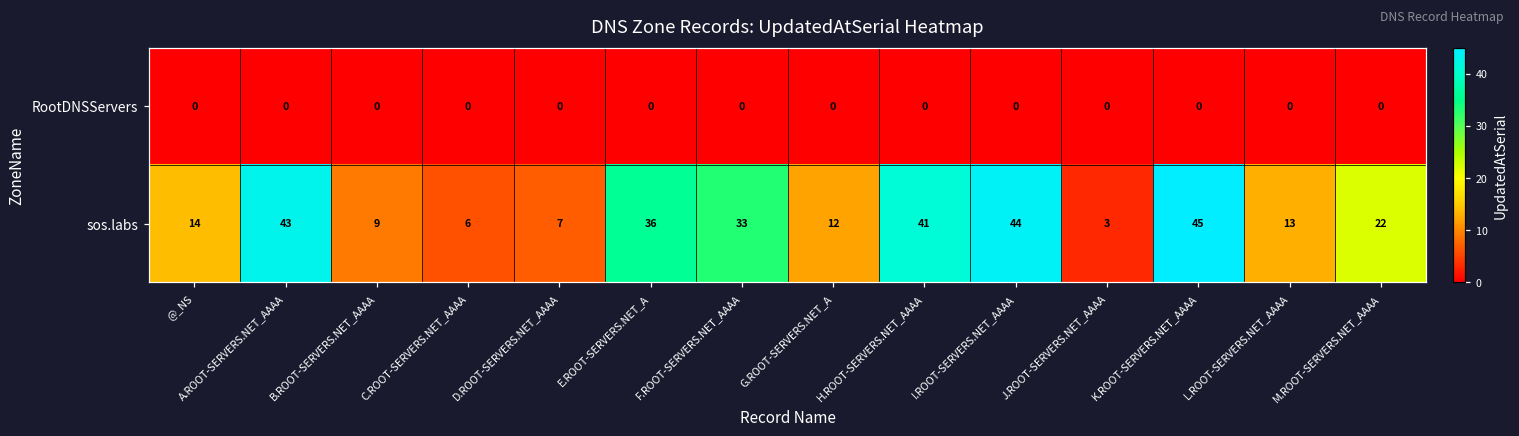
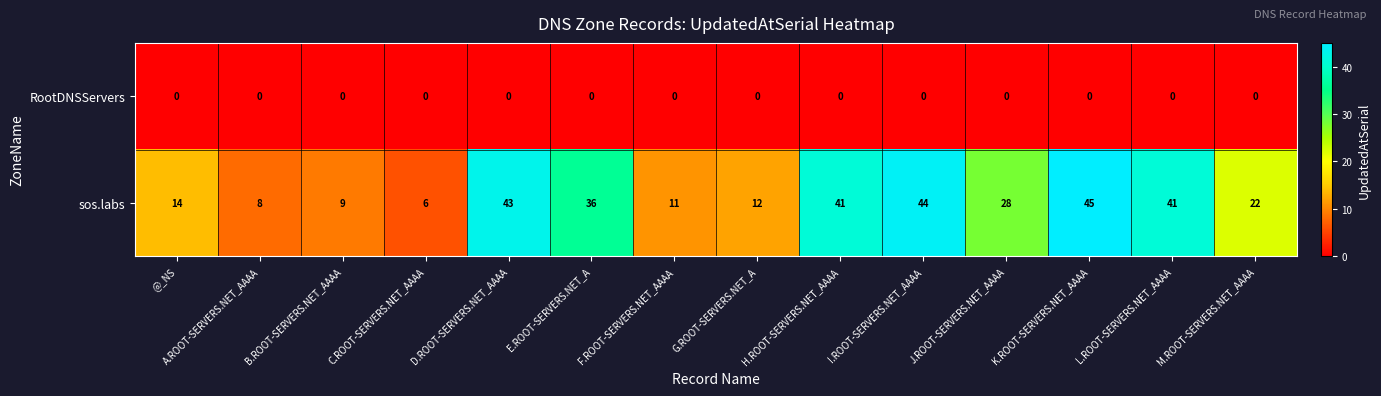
  {
    "RootDNSServers": {
      "@_NS": 0,
      "A.ROOT-SERVERS.NET_AAAA": 0,
      "B.ROOT-SERVERS.NET_AAAA": 0,
      "C.ROOT-SERVERS.NET_AAAA": 0,
      "D.ROOT-SERVERS.NET_AAAA": 0,
      "E.ROOT-SERVERS.NET_A": 0,
      "F.ROOT-SERVERS.NET_AAAA": 0,
      "G.ROOT-SERVERS.NET_A": 0,
      "H.ROOT-SERVERS.NET_AAAA": 0,
      "I.ROOT-SERVERS.NET_AAAA": 0,
      "J.ROOT-SERVERS.NET_AAAA": 0,
      "K.ROOT-SERVERS.NET_AAAA": 0,
      "L.ROOT-SERVERS.NET_AAAA": 0,
      "M.ROOT-SERVERS.NET_AAAA": 0
    },
    "sos.labs": {
      "@_NS": 14,
-     "A.ROOT-SERVERS.NET_AAAA": 43,
+     "A.ROOT-SERVERS.NET_AAAA": 8,
      "B.ROOT-SERVERS.NET_AAAA": 9,
      "C.ROOT-SERVERS.NET_AAAA": 6,
-     "D.ROOT-SERVERS.NET_AAAA": 7,
+     "D.ROOT-SERVERS.NET_AAAA": 43,
      "E.ROOT-SERVERS.NET_A": 36,
-     "F.ROOT-SERVERS.NET_AAAA": 33,
+     "F.ROOT-SERVERS.NET_AAAA": 11,
      "G.ROOT-SERVERS.NET_A": 12,
      "H.ROOT-SERVERS.NET_AAAA": 41,
      "I.ROOT-SERVERS.NET_AAAA": 44,
-     "J.ROOT-SERVERS.NET_AAAA": 3,
+     "J.ROOT-SERVERS.NET_AAAA": 28,
      "K.ROOT-SERVERS.NET_AAAA": 45,
-     "L.ROOT-SERVERS.NET_AAAA": 13,
+     "L.ROOT-SERVERS.NET_AAAA": 41,
      "M.ROOT-SERVERS.NET_AAAA": 22
    }
  }
